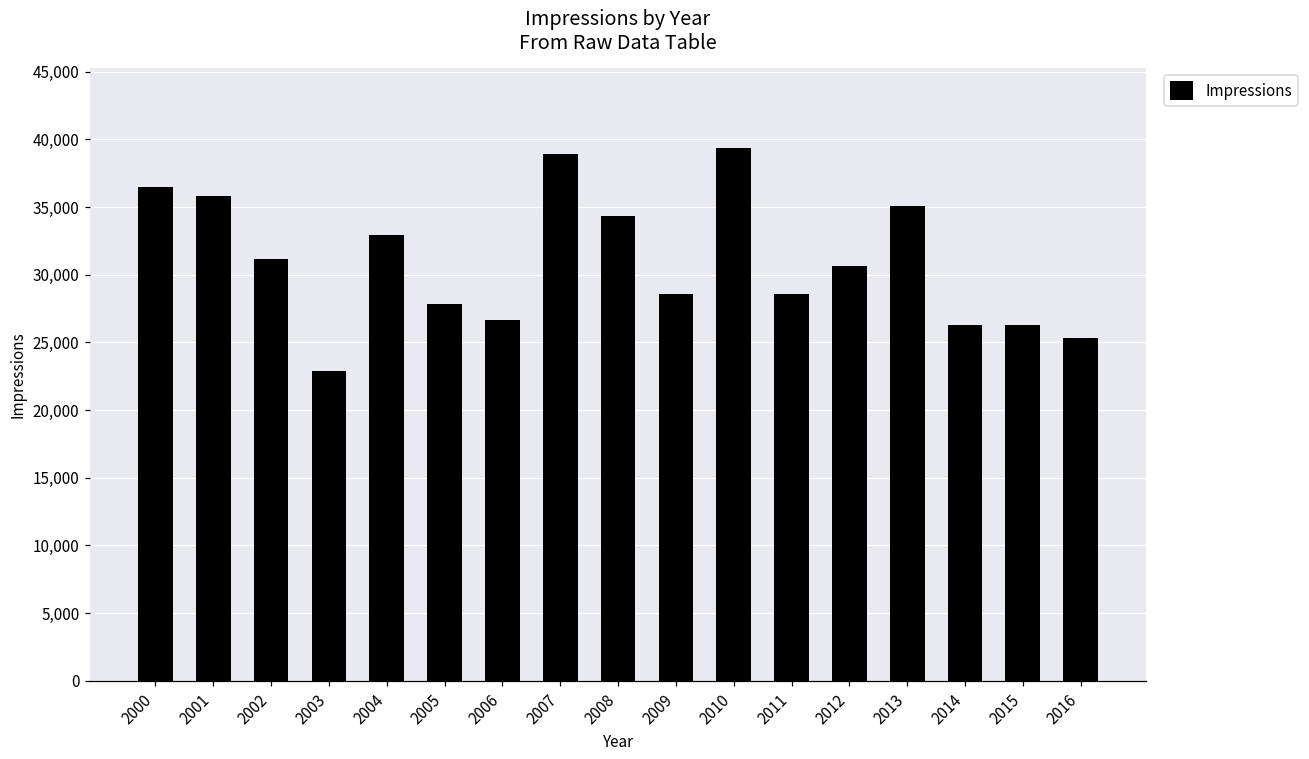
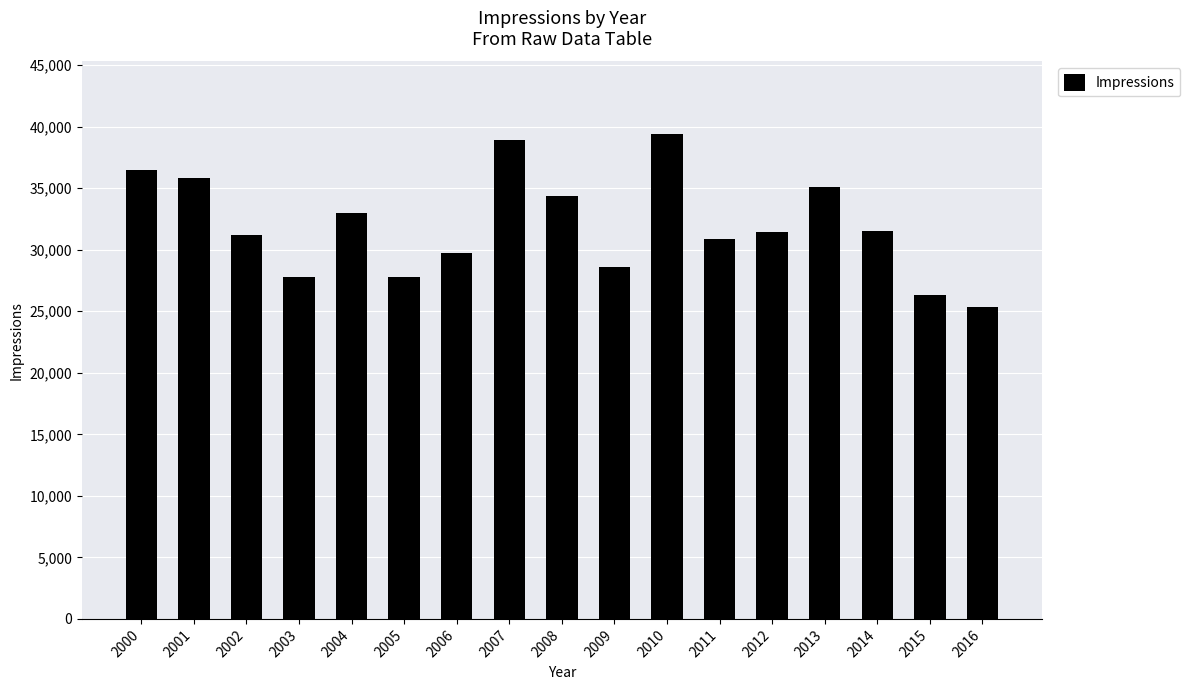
  {
    "2000": "36,500",
    "2001": "35,800",
    "2002": "31,200",
-   "2003": "22,900",
+   "2003": "27,800",
    "2004": "33,000",
    "2005": "27,800",
-   "2006": "26,600",
+   "2006": "29,800",
    "2007": "38,900",
    "2008": "34,400",
    "2009": "28,600",
    "2010": "39,400",
-   "2011": "28,600",
-   "2012": "30,700",
+   "2011": "30,900",
+   "2012": "31,500",
    "2013": "35,100",
-   "2014": "26,300",
+   "2014": "31,500",
    "2015": "26,300",
    "2016": "25,300"
  }
